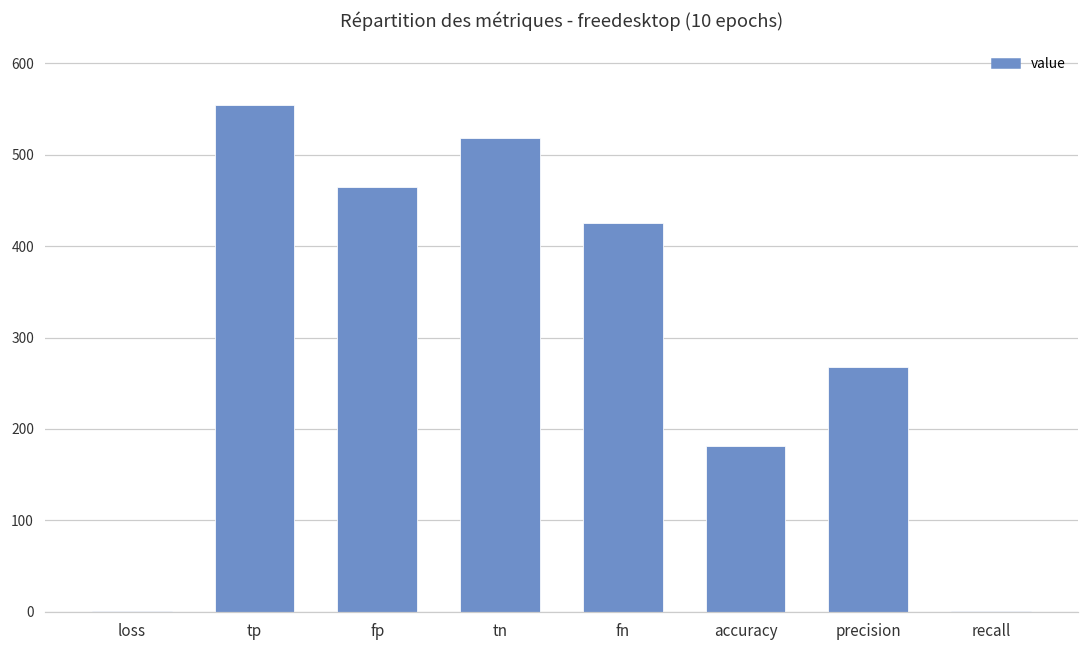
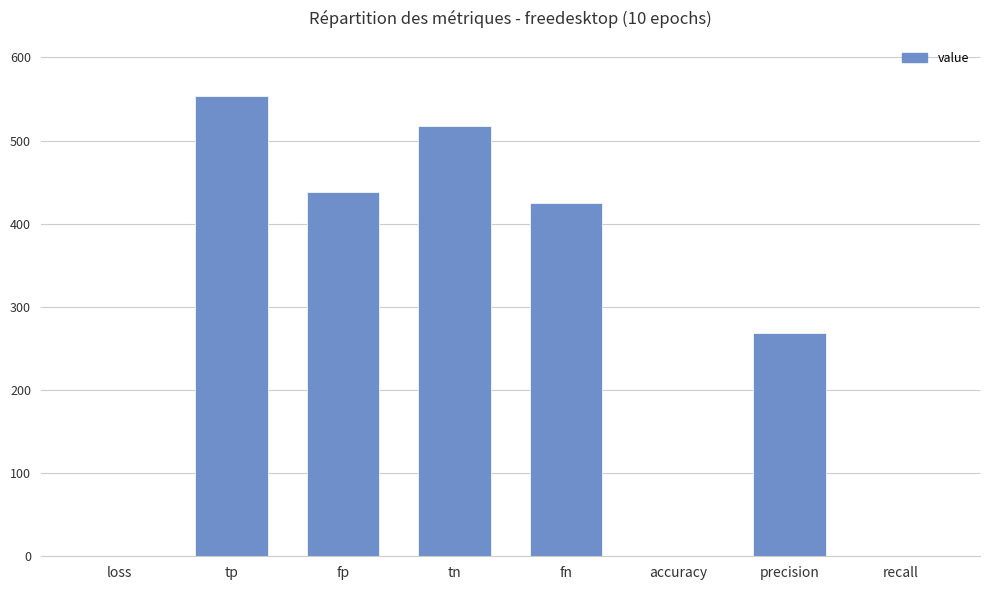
  {
    "tp": 550,
-   "fp": 470,
+   "fp": 440,
    "tn": 520,
    "fn": 430,
-   "accuracy": 180,
+   "accuracy": 0,
    "precision": 270
  }
